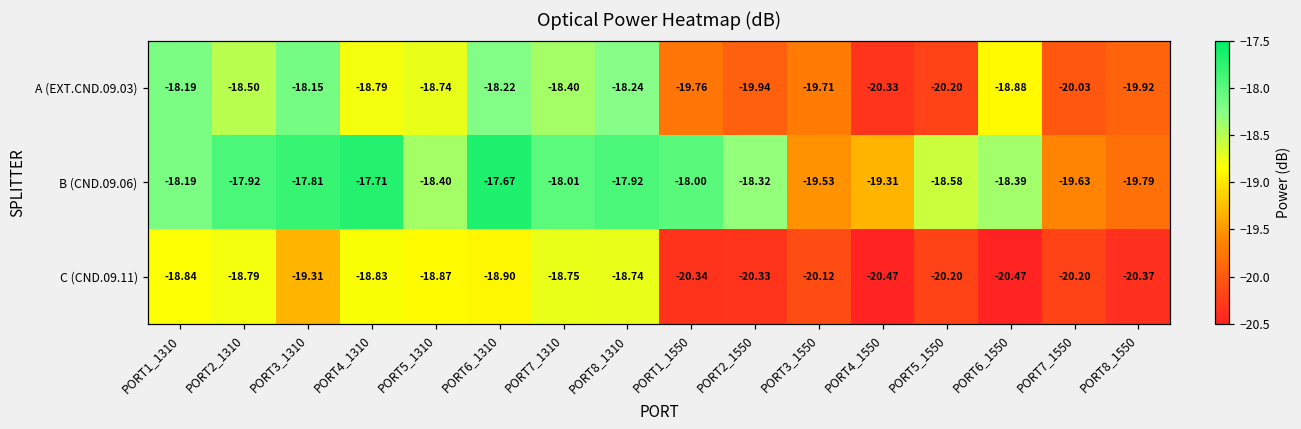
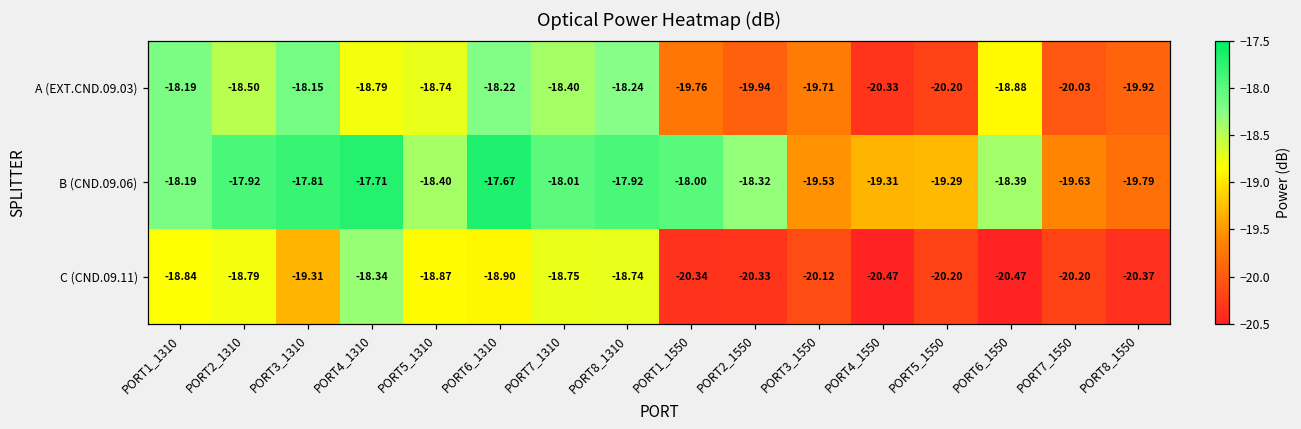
  {
    "A (EXT.CND.09.03)": {
      "PORT1_1310": -18.19,
      "PORT2_1310": -18.50,
      "PORT3_1310": -18.15,
      "PORT4_1310": -18.79,
      "PORT5_1310": -18.74,
      "PORT6_1310": -18.22,
      "PORT7_1310": -18.40,
      "PORT8_1310": -18.24,
      "PORT1_1550": -19.76,
      "PORT2_1550": -19.94,
      "PORT3_1550": -19.71,
      "PORT4_1550": -20.33,
      "PORT5_1550": -20.20,
      "PORT6_1550": -18.88,
      "PORT7_1550": -20.03,
      "PORT8_1550": -19.92
    },
    "B (CND.09.06)": {
      "PORT1_1310": -18.19,
      "PORT2_1310": -17.92,
      "PORT3_1310": -17.81,
      "PORT4_1310": -17.71,
      "PORT5_1310": -18.40,
      "PORT6_1310": -17.67,
      "PORT7_1310": -18.01,
      "PORT8_1310": -17.92,
      "PORT1_1550": -18.00,
      "PORT2_1550": -18.32,
      "PORT3_1550": -19.53,
      "PORT4_1550": -19.31,
-     "PORT5_1550": -18.58,
+     "PORT5_1550": -19.29,
      "PORT6_1550": -18.39,
      "PORT7_1550": -19.63,
      "PORT8_1550": -19.79
    },
    "C (CND.09.11)": {
      "PORT1_1310": -18.84,
      "PORT2_1310": -18.79,
      "PORT3_1310": -19.31,
-     "PORT4_1310": -18.83,
+     "PORT4_1310": -18.34,
      "PORT5_1310": -18.87,
      "PORT6_1310": -18.90,
      "PORT7_1310": -18.75,
      "PORT8_1310": -18.74,
      "PORT1_1550": -20.34,
      "PORT2_1550": -20.33,
      "PORT3_1550": -20.12,
      "PORT4_1550": -20.47,
      "PORT5_1550": -20.20,
      "PORT6_1550": -20.47,
      "PORT7_1550": -20.20,
      "PORT8_1550": -20.37
    }
  }
